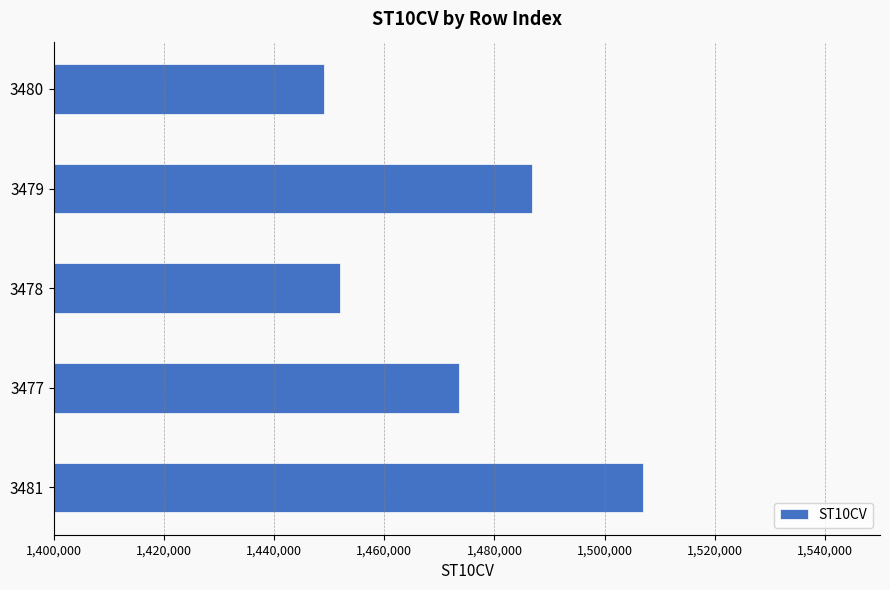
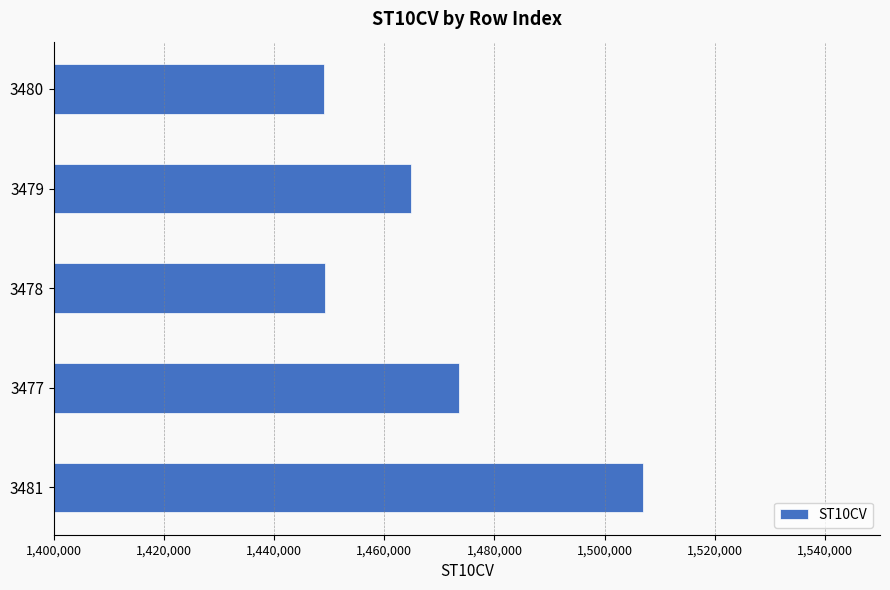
  {
    "3480": "1,449,000",
-   "3479": "1,487,000",
-   "3478": "1,452,000",
+   "3479": "1,465,000",
+   "3478": "1,449,000",
    "3477": "1,474,000",
    "3481": "1,507,000"
  }
